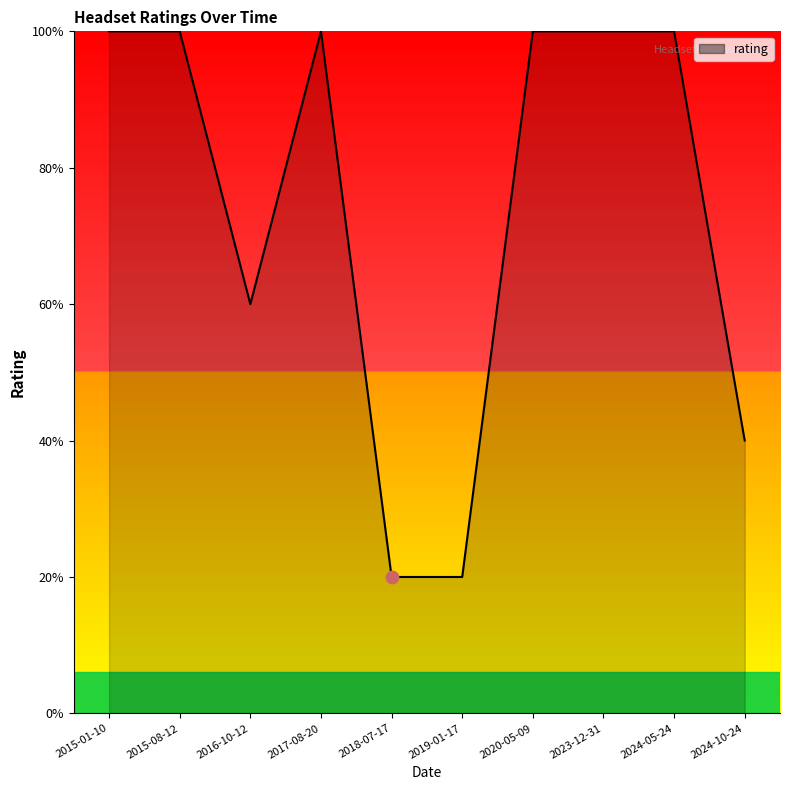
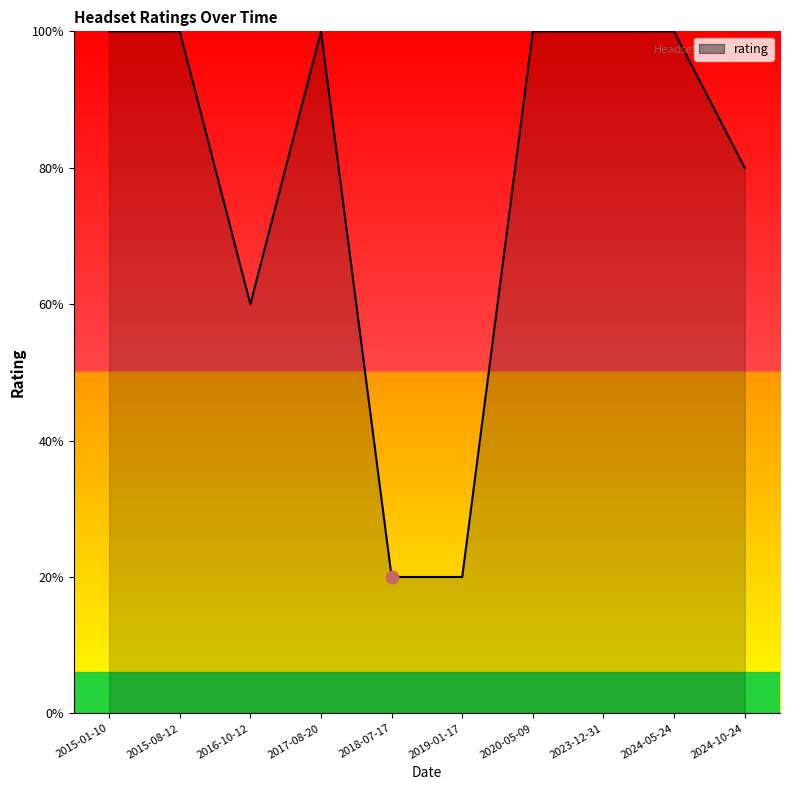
  {
    "rating": {
      "2015-01-10": "100%",
      "2015-08-12": "100%",
      "2016-10-12": "60%",
      "2017-08-20": "100%",
      "2019-01-17": "20%",
      "2020-05-09": "100%",
      "2023-12-31": "100%",
      "2024-05-24": "100%",
-     "2024-10-24": "40%"
+     "2024-10-24": "80%"
    }
  }
